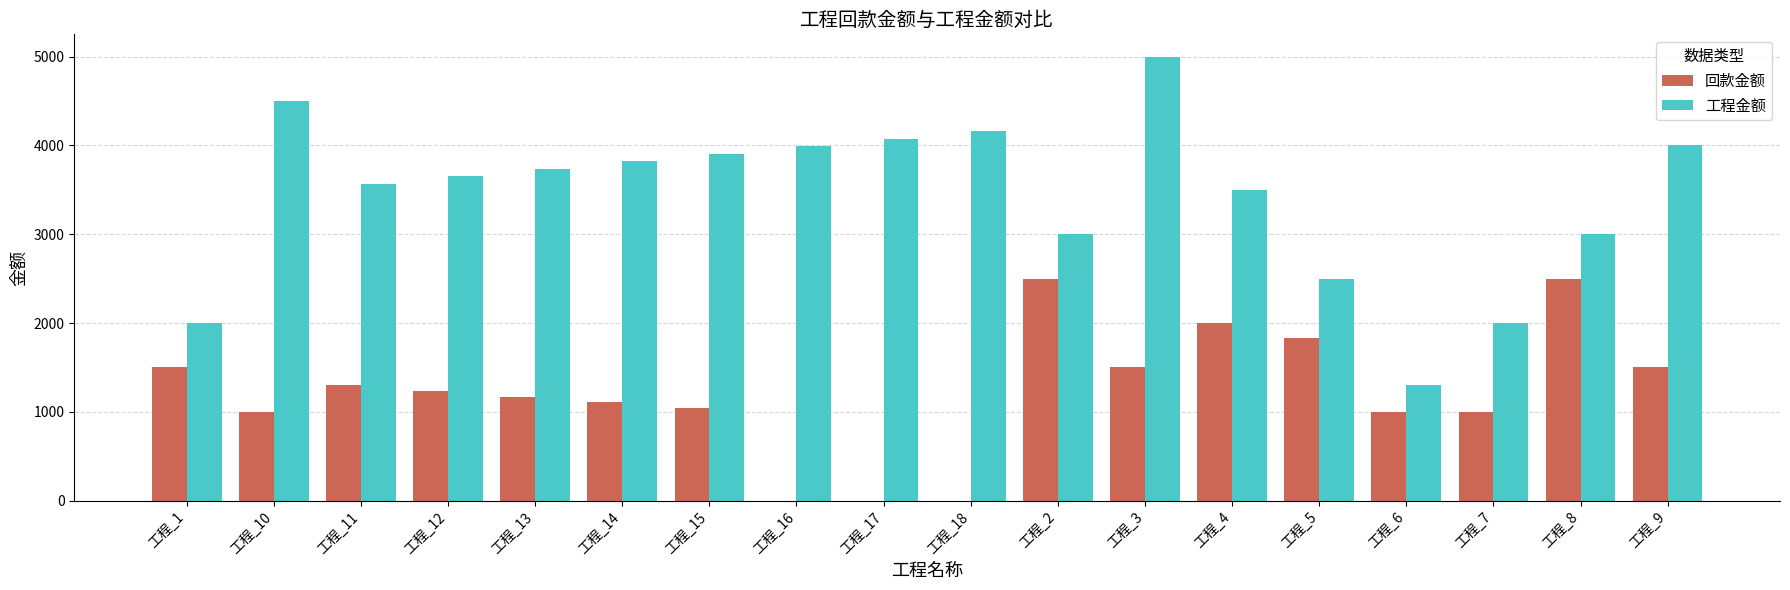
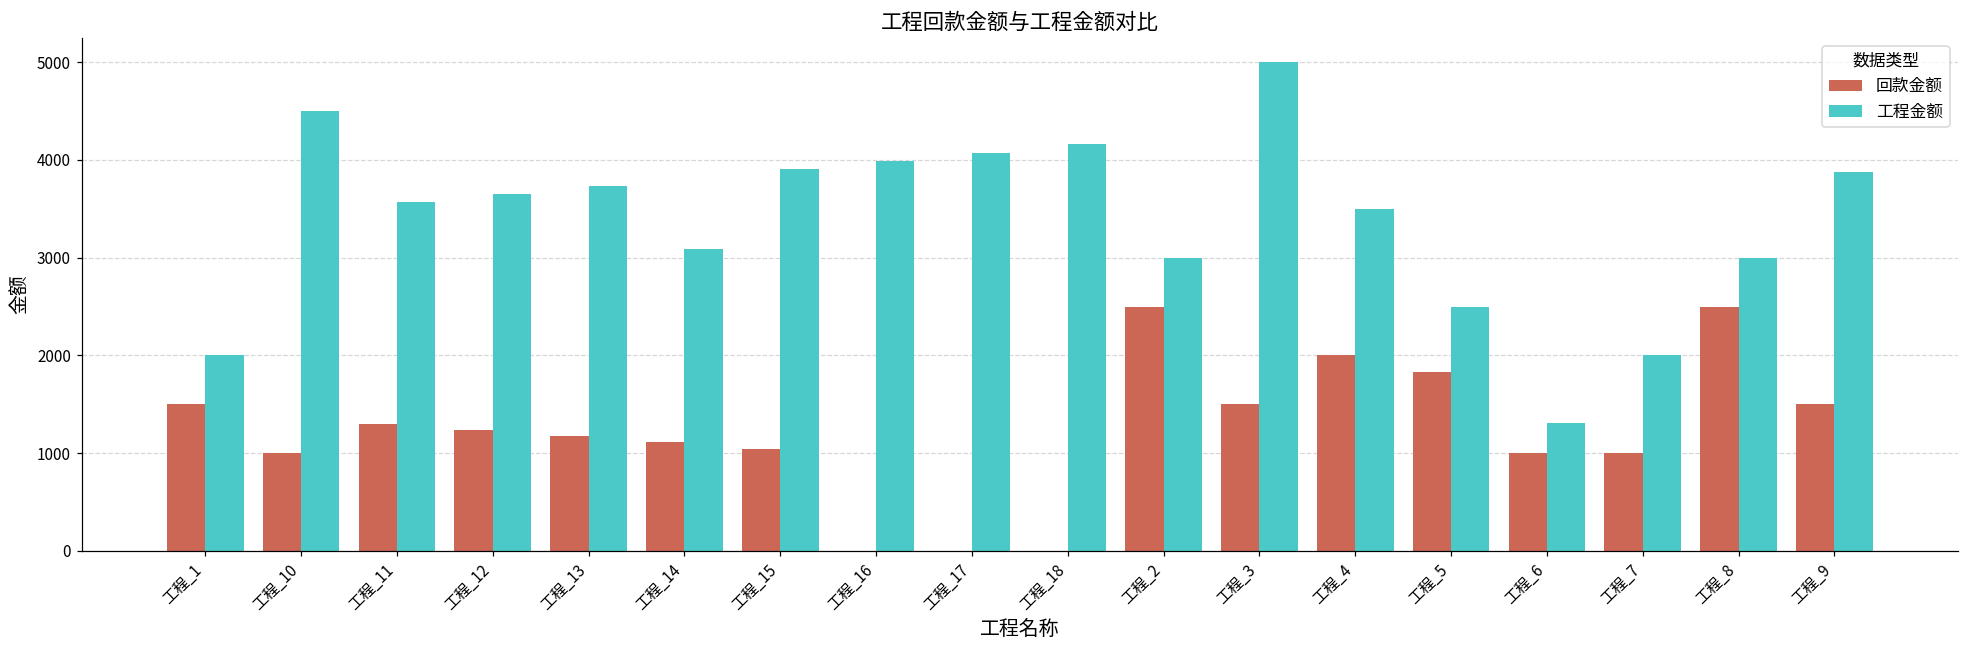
  {
    "回款金额": {
      "工程_1": 1500,
      "工程_10": 1000,
      "工程_11": 1300,
      "工程_12": 1200,
      "工程_13": 1200,
      "工程_14": 1100,
      "工程_15": 1000,
      "工程_16": 0,
      "工程_17": 0,
      "工程_18": 0,
      "工程_2": 2500,
      "工程_3": 1500,
      "工程_4": 2000,
      "工程_5": 1800,
      "工程_6": 1000,
      "工程_7": 1000,
      "工程_8": 2500,
      "工程_9": 1500
    },
    "工程金额": {
      "工程_1": 2000,
      "工程_10": 4500,
      "工程_11": 3600,
      "工程_12": 3700,
      "工程_13": 3700,
-     "工程_14": 3800,
+     "工程_14": 3100,
      "工程_15": 3900,
      "工程_16": 4000,
      "工程_17": 4100,
      "工程_18": 4200,
      "工程_2": 3000,
      "工程_3": 5000,
      "工程_4": 3500,
      "工程_5": 2500,
      "工程_6": 1300,
      "工程_7": 2000,
      "工程_8": 3000,
-     "工程_9": 4000
+     "工程_9": 3900
    }
  }
